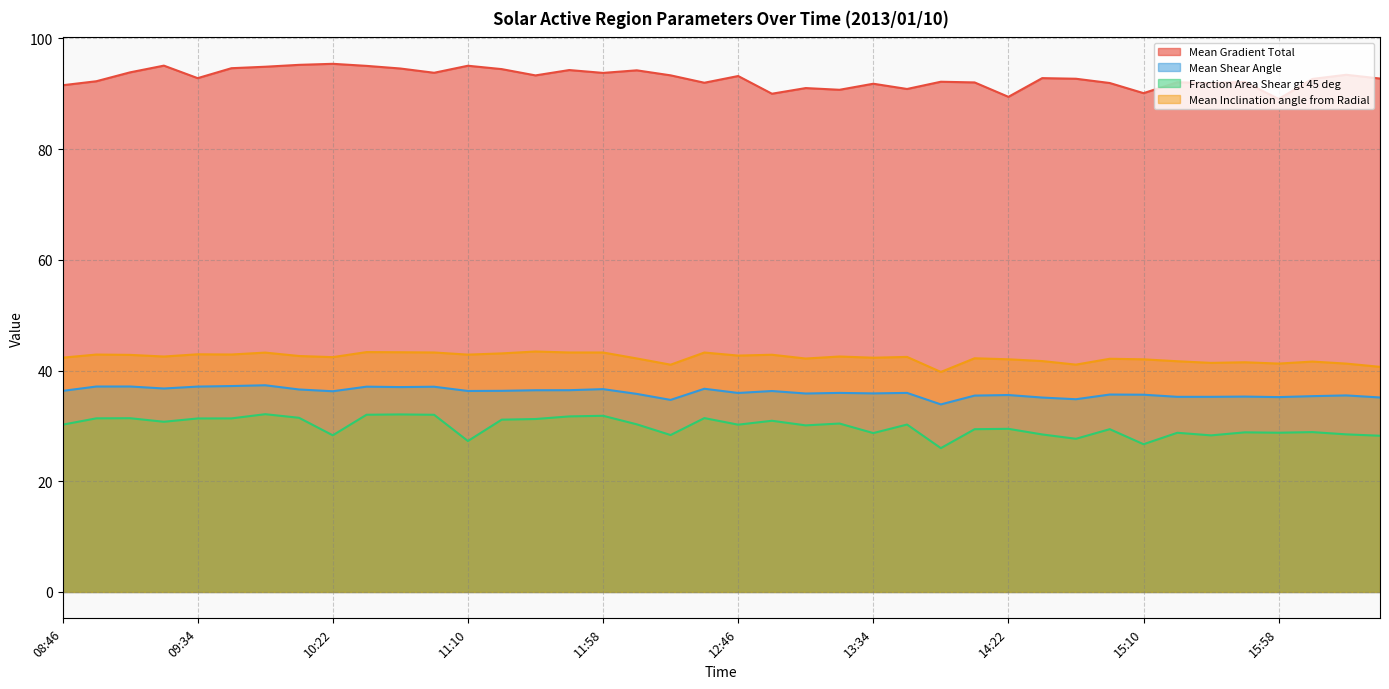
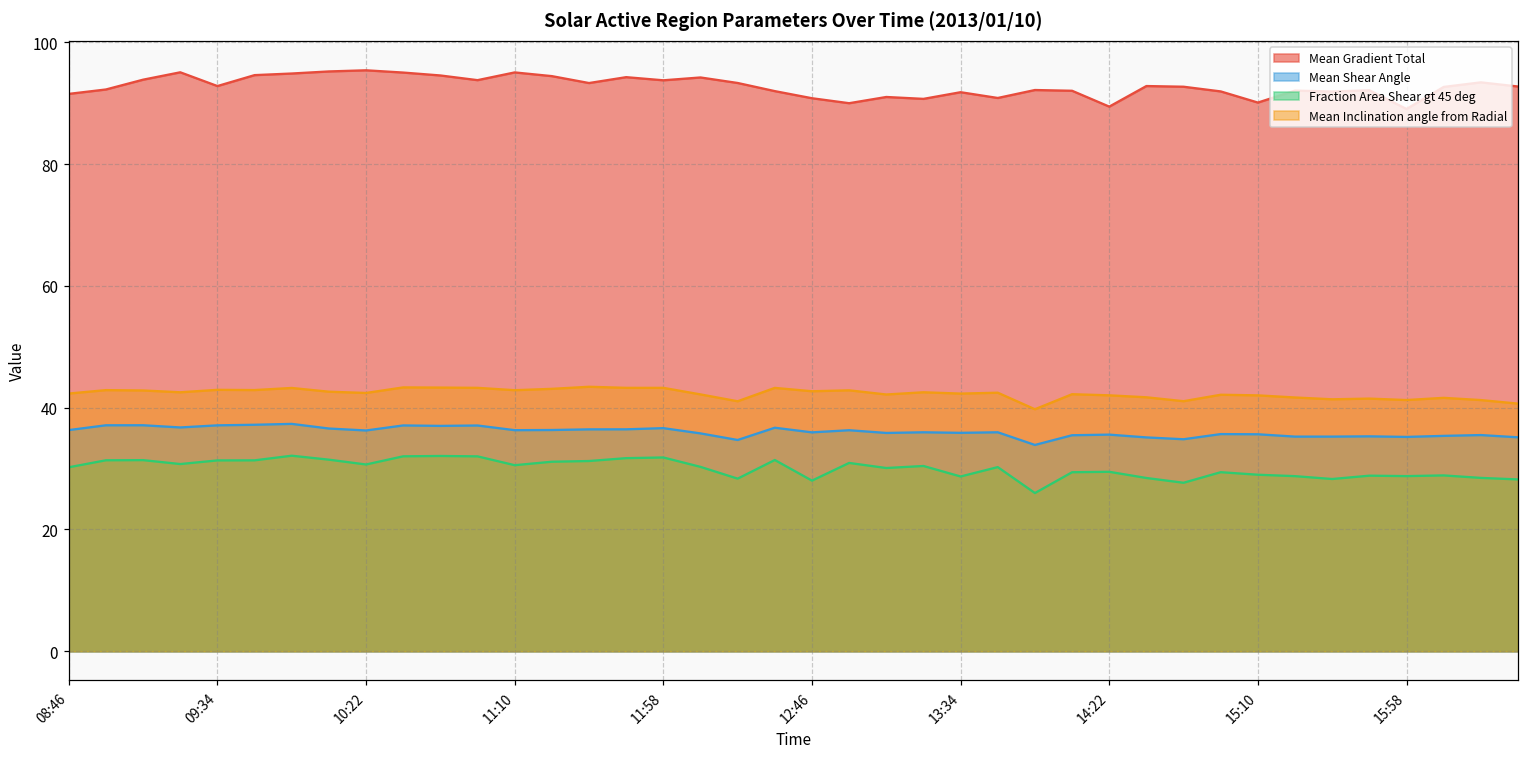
  {
    "Mean Gradient Total": {
      "08:46": 92,
      "09:34": 93,
      "10:22": 95,
      "11:10": 95,
      "11:58": 94,
-     "12:46": 93,
+     "12:46": 91,
      "13:34": 92,
      "14:22": 89,
      "15:10": 90
    },
    "Mean Shear Angle": {
      "08:46": 36,
      "09:34": 37,
      "10:22": 36,
      "11:10": 36,
      "11:58": 37,
      "12:46": 36,
      "13:34": 36,
      "14:22": 36,
      "15:10": 36,
      "15:58": 35
    },
    "Fraction Area Shear gt 45 deg": {
      "08:46": 30,
      "09:34": 31,
-     "10:22": 28,
-     "11:10": 27,
+     "10:22": 31,
+     "11:10": 31,
      "11:58": 32,
-     "12:46": 30,
+     "12:46": 28,
      "13:34": 29,
      "14:22": 29,
-     "15:10": 27,
+     "15:10": 29,
      "15:58": 29
    },
    "Mean Inclination angle from Radial": {
      "08:46": 42,
      "09:34": 43,
      "10:22": 42,
      "11:10": 43,
      "11:58": 43,
      "12:46": 43,
      "13:34": 42,
      "14:22": 42,
      "15:10": 42,
      "15:58": 41
    }
  }
